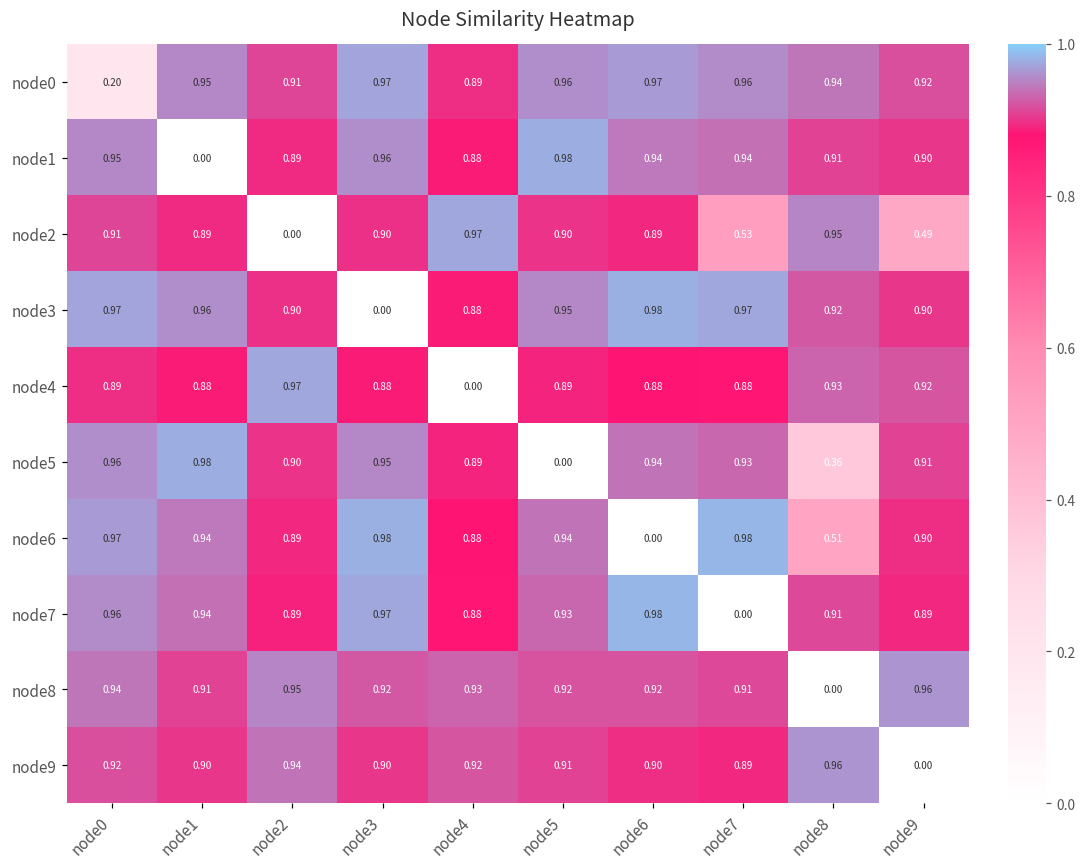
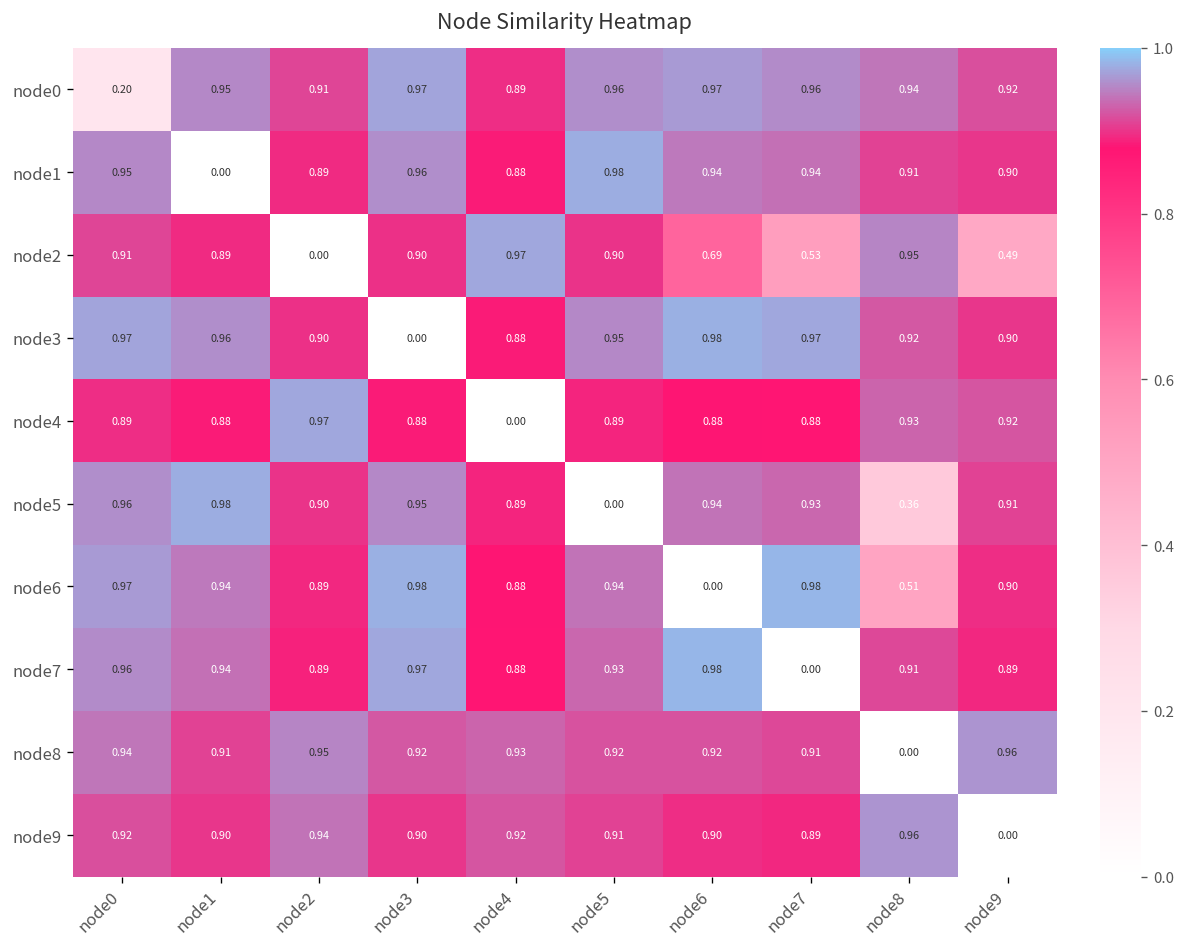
  {
    "node0": {
      "node0": 0.20,
      "node1": 0.95,
      "node2": 0.91,
      "node3": 0.97,
      "node4": 0.89,
      "node5": 0.96,
      "node6": 0.97,
      "node7": 0.96,
      "node8": 0.94,
      "node9": 0.92
    },
    "node1": {
      "node0": 0.95,
      "node1": 0.00,
      "node2": 0.89,
      "node3": 0.96,
      "node4": 0.88,
      "node5": 0.98,
      "node6": 0.94,
      "node7": 0.94,
      "node8": 0.91,
      "node9": 0.90
    },
    "node2": {
      "node0": 0.91,
      "node1": 0.89,
      "node2": 0.00,
      "node3": 0.90,
      "node4": 0.97,
      "node5": 0.90,
-     "node6": 0.89,
+     "node6": 0.69,
      "node7": 0.53,
      "node8": 0.95,
      "node9": 0.49
    },
    "node3": {
      "node0": 0.97,
      "node1": 0.96,
      "node2": 0.90,
      "node3": 0.00,
      "node4": 0.88,
      "node5": 0.95,
      "node6": 0.98,
      "node7": 0.97,
      "node8": 0.92,
      "node9": 0.90
    },
    "node4": {
      "node0": 0.89,
      "node1": 0.88,
      "node2": 0.97,
      "node3": 0.88,
      "node4": 0.00,
      "node5": 0.89,
      "node6": 0.88,
      "node7": 0.88,
      "node8": 0.93,
      "node9": 0.92
    },
    "node5": {
      "node0": 0.96,
      "node1": 0.98,
      "node2": 0.90,
      "node3": 0.95,
      "node4": 0.89,
      "node5": 0.00,
      "node6": 0.94,
      "node7": 0.93,
      "node8": 0.36,
      "node9": 0.91
    },
    "node6": {
      "node0": 0.97,
      "node1": 0.94,
      "node2": 0.89,
      "node3": 0.98,
      "node4": 0.88,
      "node5": 0.94,
      "node6": 0.00,
      "node7": 0.98,
      "node8": 0.51,
      "node9": 0.90
    },
    "node7": {
      "node0": 0.96,
      "node1": 0.94,
      "node2": 0.89,
      "node3": 0.97,
      "node4": 0.88,
      "node5": 0.93,
      "node6": 0.98,
      "node7": 0.00,
      "node8": 0.91,
      "node9": 0.89
    },
    "node8": {
      "node0": 0.94,
      "node1": 0.91,
      "node2": 0.95,
      "node3": 0.92,
      "node4": 0.93,
      "node5": 0.92,
      "node6": 0.92,
      "node7": 0.91,
      "node8": 0.00,
      "node9": 0.96
    },
    "node9": {
      "node0": 0.92,
      "node1": 0.90,
      "node2": 0.94,
      "node3": 0.90,
      "node4": 0.92,
      "node5": 0.91,
      "node6": 0.90,
      "node7": 0.89,
      "node8": 0.96,
      "node9": 0.00
    }
  }
